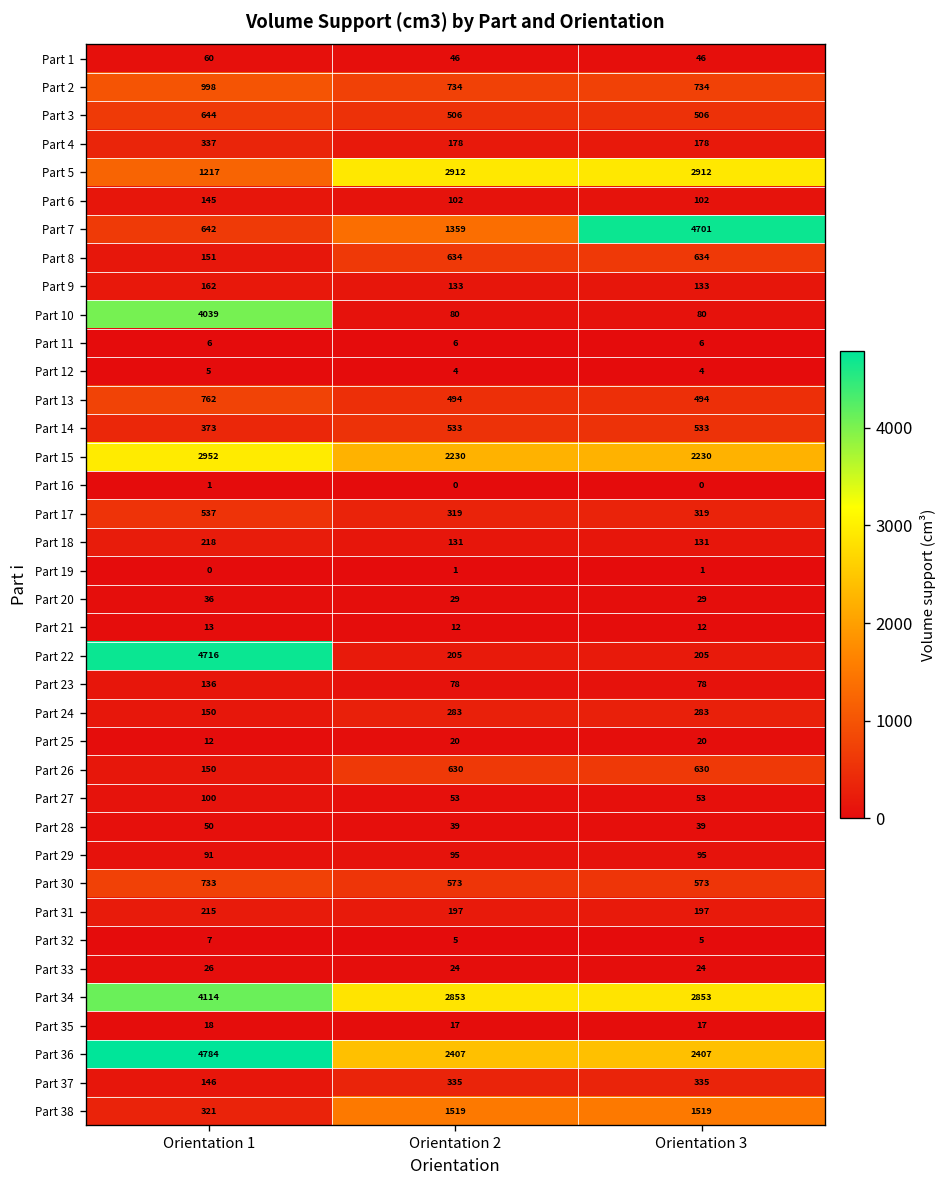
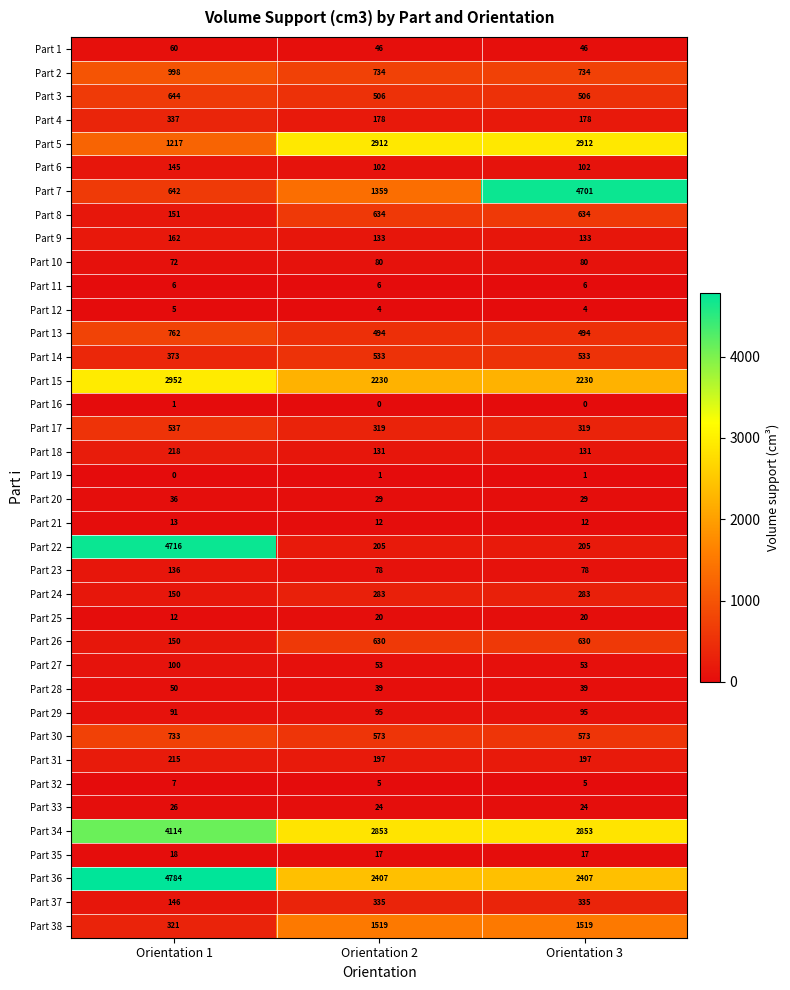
  {
    "Part 1": {
      "Orientation 1": 60,
      "Orientation 2": 46,
      "Orientation 3": 46
    },
    "Part 2": {
      "Orientation 1": 998,
      "Orientation 2": 734,
      "Orientation 3": 734
    },
    "Part 3": {
      "Orientation 1": 644,
      "Orientation 2": 506,
      "Orientation 3": 506
    },
    "Part 4": {
      "Orientation 1": 337,
      "Orientation 2": 178,
      "Orientation 3": 178
    },
    "Part 5": {
      "Orientation 1": 1217,
      "Orientation 2": 2912,
      "Orientation 3": 2912
    },
    "Part 6": {
      "Orientation 1": 145,
      "Orientation 2": 102,
      "Orientation 3": 102
    },
    "Part 7": {
      "Orientation 1": 642,
      "Orientation 2": 1359,
      "Orientation 3": 4701
    },
    "Part 8": {
      "Orientation 1": 151,
      "Orientation 2": 634,
      "Orientation 3": 634
    },
    "Part 9": {
      "Orientation 1": 162,
      "Orientation 2": 133,
      "Orientation 3": 133
    },
    "Part 10": {
-     "Orientation 1": 4039,
+     "Orientation 1": 72,
      "Orientation 2": 80,
      "Orientation 3": 80
    },
    "Part 11": {
      "Orientation 1": 6,
      "Orientation 2": 6,
      "Orientation 3": 6
    },
    "Part 12": {
      "Orientation 1": 5,
      "Orientation 2": 4,
      "Orientation 3": 4
    },
    "Part 13": {
      "Orientation 1": 762,
      "Orientation 2": 494,
      "Orientation 3": 494
    },
    "Part 14": {
      "Orientation 1": 373,
      "Orientation 2": 533,
      "Orientation 3": 533
    },
    "Part 15": {
      "Orientation 1": 2952,
      "Orientation 2": 2230,
      "Orientation 3": 2230
    },
    "Part 16": {
      "Orientation 1": 1,
      "Orientation 2": 0,
      "Orientation 3": 0
    },
    "Part 17": {
      "Orientation 1": 537,
      "Orientation 2": 319,
      "Orientation 3": 319
    },
    "Part 18": {
      "Orientation 1": 218,
      "Orientation 2": 131,
      "Orientation 3": 131
    },
    "Part 19": {
      "Orientation 1": 0,
      "Orientation 2": 1,
      "Orientation 3": 1
    },
    "Part 20": {
      "Orientation 1": 36,
      "Orientation 2": 29,
      "Orientation 3": 29
    },
    "Part 21": {
      "Orientation 1": 13,
      "Orientation 2": 12,
      "Orientation 3": 12
    },
    "Part 22": {
      "Orientation 1": 4716,
      "Orientation 2": 205,
      "Orientation 3": 205
    },
    "Part 23": {
      "Orientation 1": 136,
      "Orientation 2": 78,
      "Orientation 3": 78
    },
    "Part 24": {
      "Orientation 1": 150,
      "Orientation 2": 283,
      "Orientation 3": 283
    },
    "Part 25": {
      "Orientation 1": 12,
      "Orientation 2": 20,
      "Orientation 3": 20
    },
    "Part 26": {
      "Orientation 1": 150,
      "Orientation 2": 630,
      "Orientation 3": 630
    },
    "Part 27": {
      "Orientation 1": 100,
      "Orientation 2": 53,
      "Orientation 3": 53
    },
    "Part 28": {
      "Orientation 1": 50,
      "Orientation 2": 39,
      "Orientation 3": 39
    },
    "Part 29": {
      "Orientation 1": 91,
      "Orientation 2": 95,
      "Orientation 3": 95
    },
    "Part 30": {
      "Orientation 1": 733,
      "Orientation 2": 573,
      "Orientation 3": 573
    },
    "Part 31": {
      "Orientation 1": 215,
      "Orientation 2": 197,
      "Orientation 3": 197
    },
    "Part 32": {
      "Orientation 1": 7,
      "Orientation 2": 5,
      "Orientation 3": 5
    },
    "Part 33": {
      "Orientation 1": 26,
      "Orientation 2": 24,
      "Orientation 3": 24
    },
    "Part 34": {
      "Orientation 1": 4114,
      "Orientation 2": 2853,
      "Orientation 3": 2853
    },
    "Part 35": {
      "Orientation 1": 18,
      "Orientation 2": 17,
      "Orientation 3": 17
    },
    "Part 36": {
      "Orientation 1": 4784,
      "Orientation 2": 2407,
      "Orientation 3": 2407
    },
    "Part 37": {
      "Orientation 1": 146,
      "Orientation 2": 335,
      "Orientation 3": 335
    },
    "Part 38": {
      "Orientation 1": 321,
      "Orientation 2": 1519,
      "Orientation 3": 1519
    }
  }
